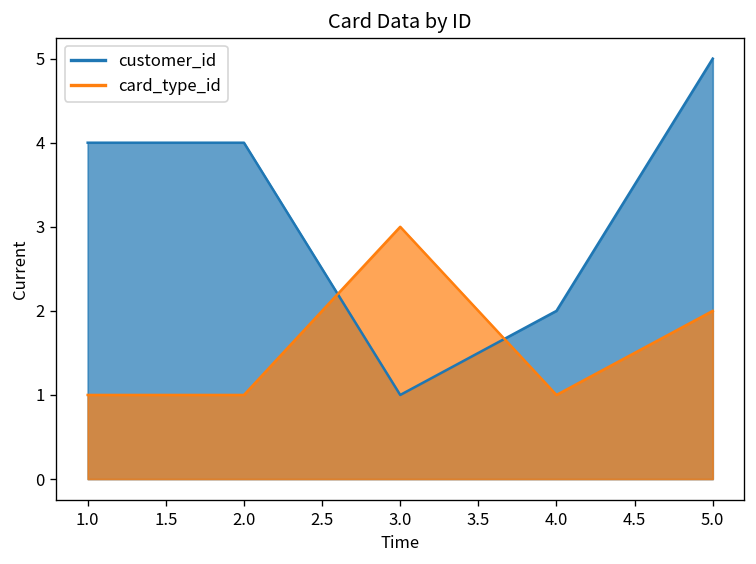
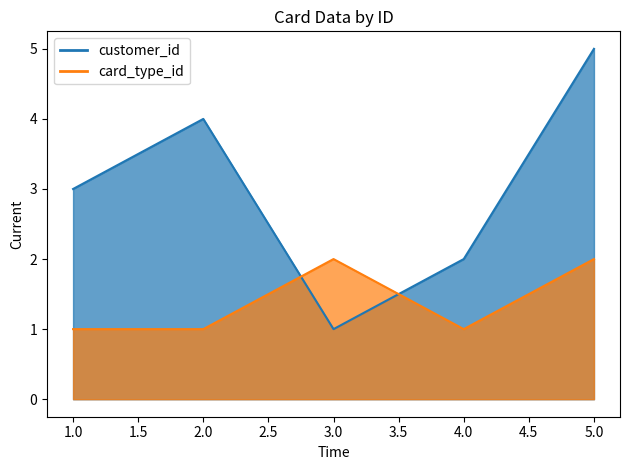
  {
    "customer_id": {
-     "1.0": 4,
+     "1.0": 3,
      "2.0": 4,
      "3.0": 1,
      "4.0": 2,
      "5.0": 5
    },
    "card_type_id": {
      "1.0": 1,
      "2.0": 1,
-     "3.0": 3,
+     "3.0": 2,
      "4.0": 1,
      "5.0": 2
    }
  }
